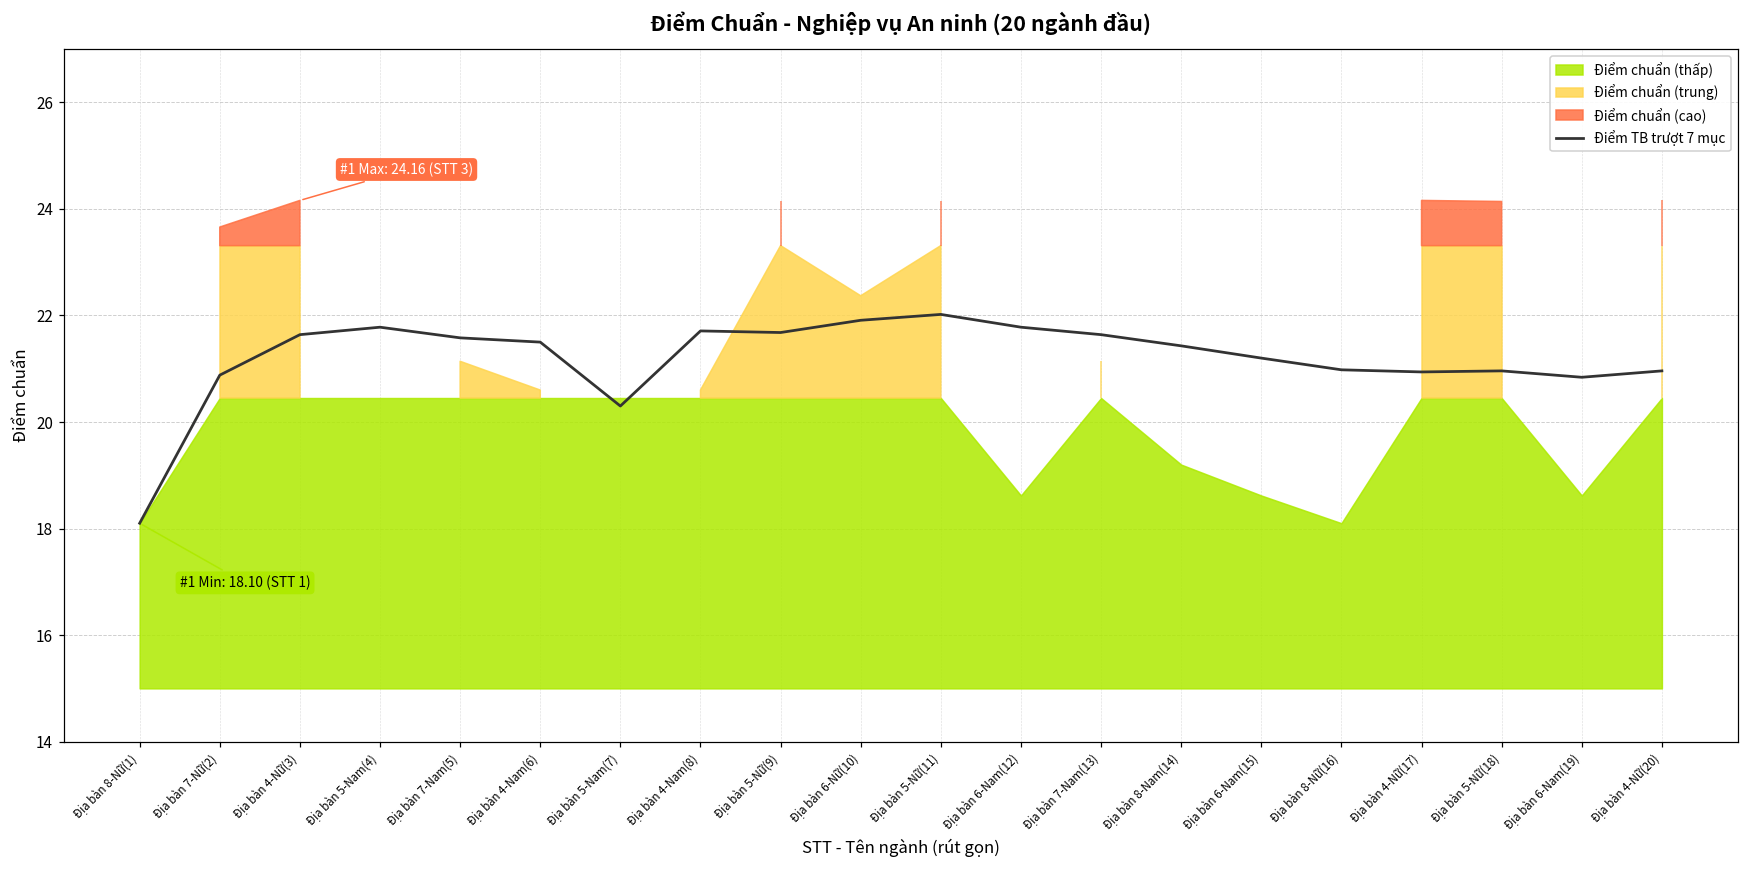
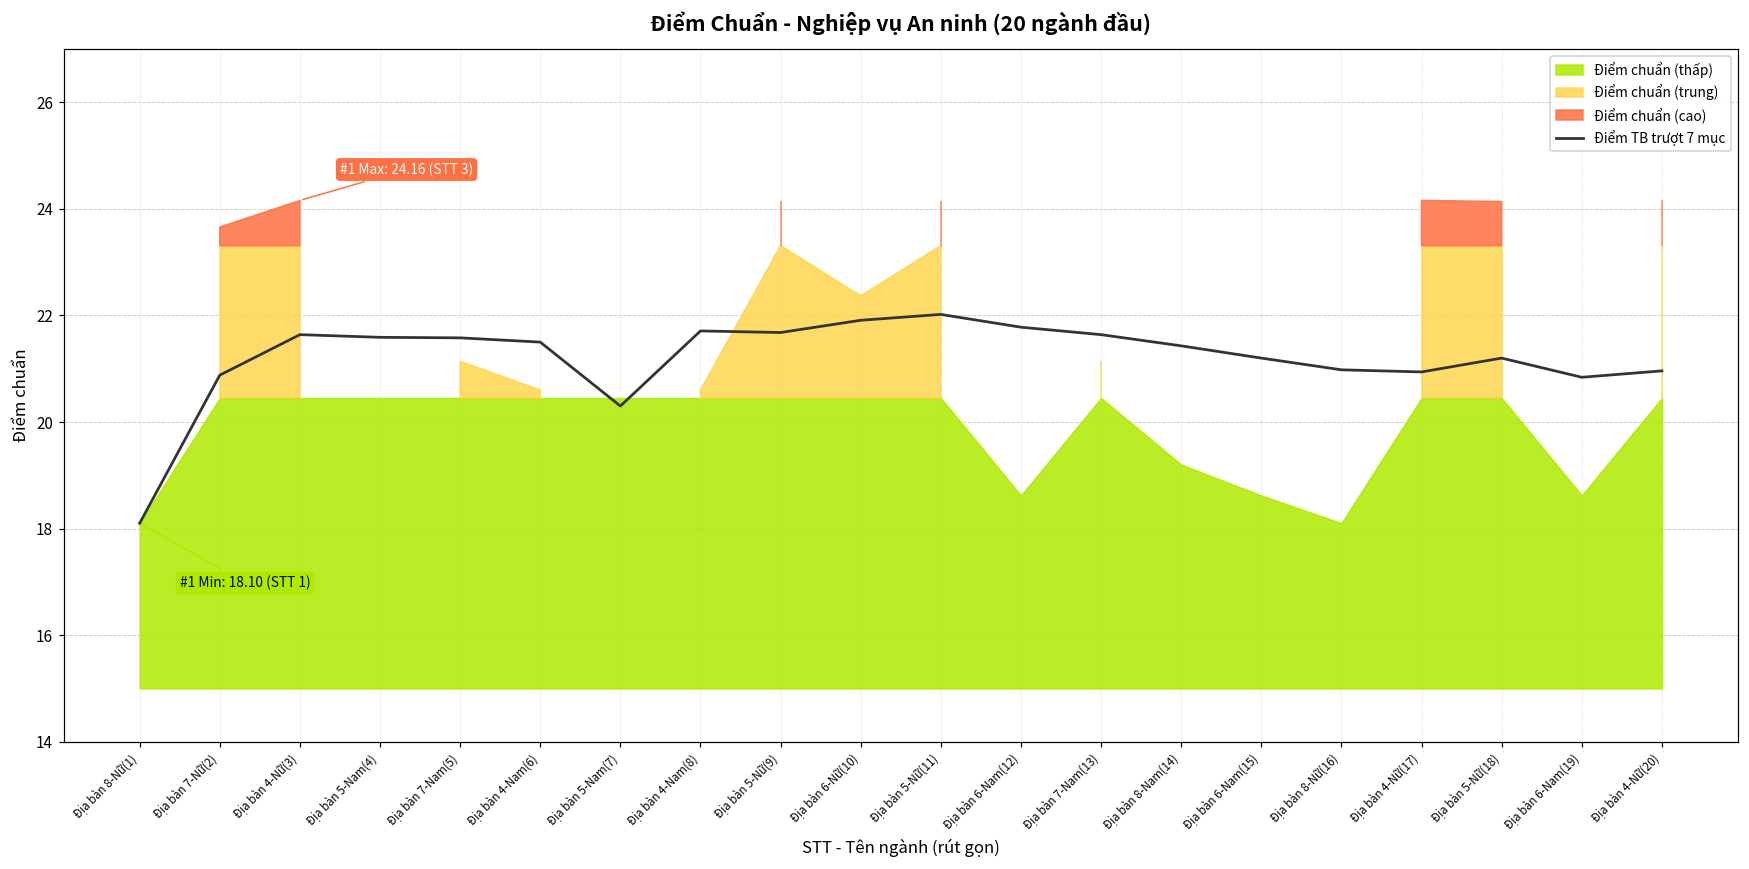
  {
    "Điểm TB trượt 7 mục": {
      "Địa bàn 7-Nữ(2)": 20.9,
      "Địa bàn 4-Nữ(3)": 21.6,
-     "Địa bàn 5-Nam(4)": 21.8,
+     "Địa bàn 5-Nam(4)": 21.6,
      "Địa bàn 7-Nam(5)": 21.6,
      "Địa bàn 4-Nam(6)": 21.5,
      "Địa bàn 5-Nam(7)": 20.3,
      "Địa bàn 4-Nam(8)": 21.7,
      "Địa bàn 5-Nữ(9)": 21.7,
      "Địa bàn 6-Nữ(10)": 21.9,
      "Địa bàn 5-Nữ(11)": 22.0,
      "Địa bàn 6-Nam(12)": 21.8,
      "Địa bàn 7-Nam(13)": 21.6,
      "Địa bàn 8-Nam(14)": 21.4,
      "Địa bàn 6-Nam(15)": 21.2,
      "Địa bàn 8-Nữ(16)": 21.0,
      "Địa bàn 4-Nữ(17)": 20.9,
-     "Địa bàn 5-Nữ(18)": 21.0,
+     "Địa bàn 5-Nữ(18)": 21.2,
      "Địa bàn 6-Nam(19)": 20.8,
      "Địa bàn 4-Nữ(20)": 21.0
    },
    "Điểm chuẩn (thấp)": {
      "Địa bàn 7-Nữ(2)": 20.5,
      "Địa bàn 4-Nữ(3)": 20.5,
      "Địa bàn 5-Nam(4)": 20.5,
      "Địa bàn 7-Nam(5)": 20.5,
      "Địa bàn 4-Nam(6)": 20.5,
      "Địa bàn 5-Nam(7)": 20.5,
      "Địa bàn 4-Nam(8)": 20.5,
      "Địa bàn 5-Nữ(9)": 20.5,
      "Địa bàn 6-Nữ(10)": 20.5,
      "Địa bàn 5-Nữ(11)": 20.5,
      "Địa bàn 6-Nam(12)": 18.6,
      "Địa bàn 7-Nam(13)": 20.5,
      "Địa bàn 8-Nam(14)": 19.2,
      "Địa bàn 6-Nam(15)": 18.6,
      "Địa bàn 8-Nữ(16)": 18.1,
      "Địa bàn 4-Nữ(17)": 20.5,
      "Địa bàn 5-Nữ(18)": 20.5,
      "Địa bàn 6-Nam(19)": 18.6,
      "Địa bàn 4-Nữ(20)": 20.5
    }
  }
